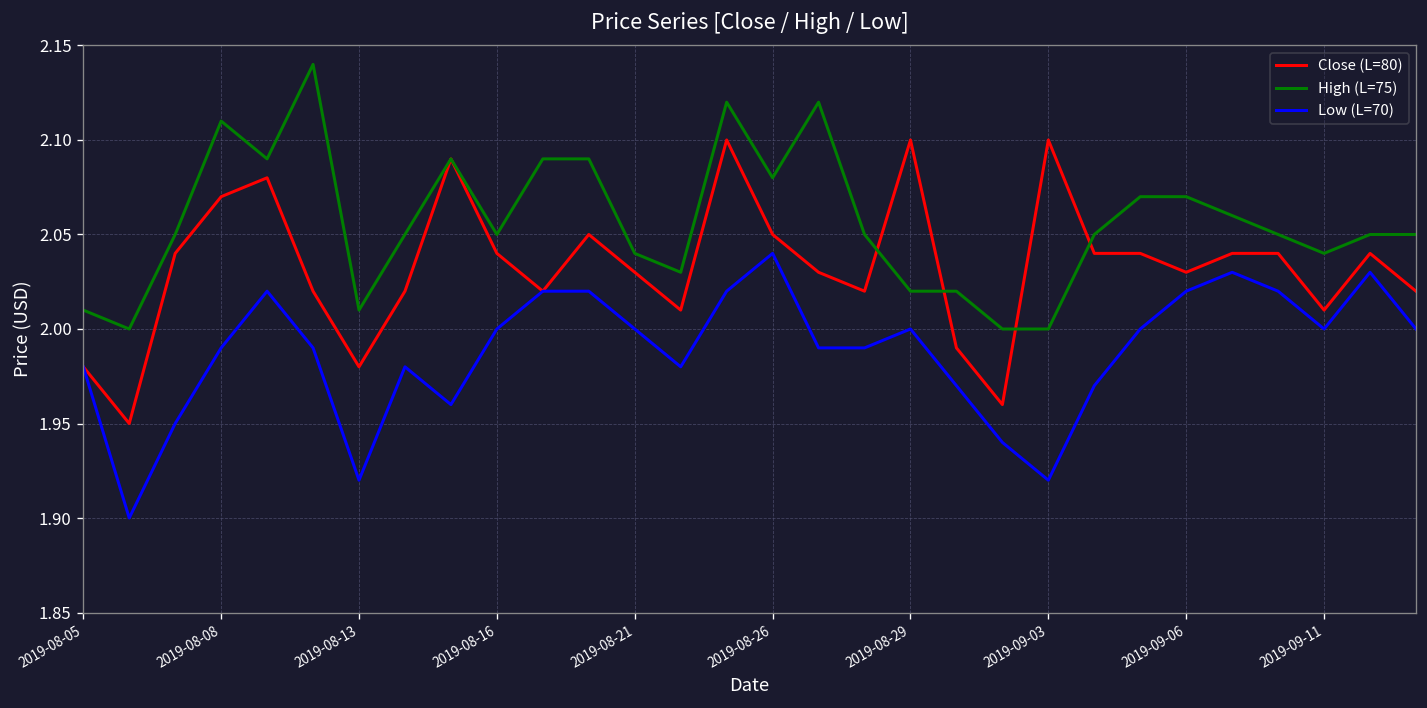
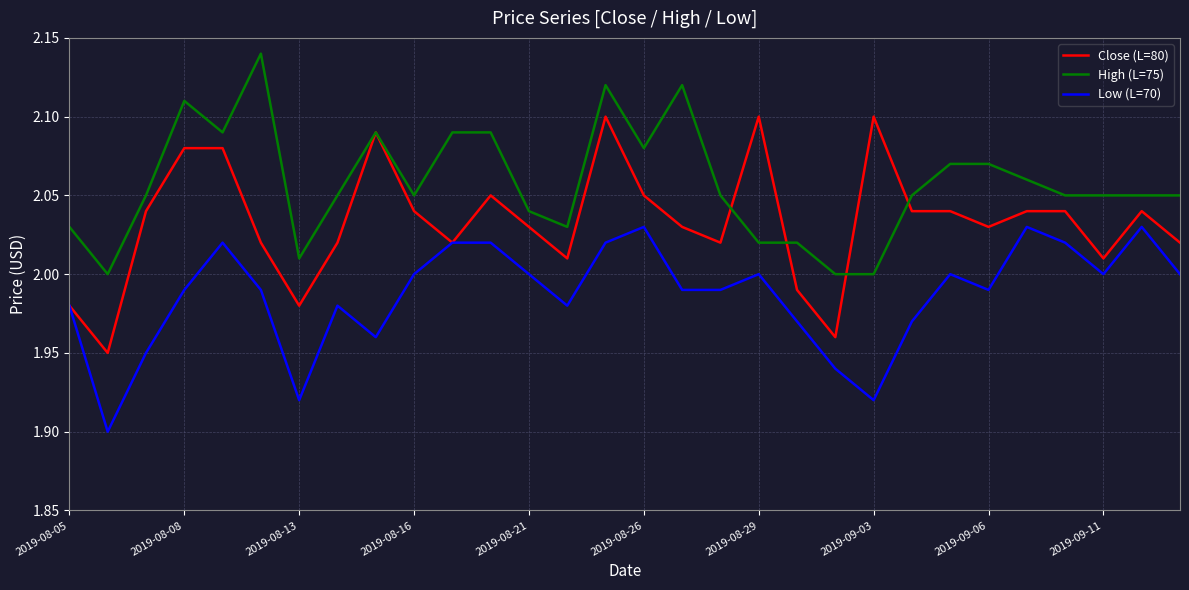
  {
    "Close (L=80)": {
-     "2019-08-08": 2.07,
+     "2019-08-08": 2.08,
      "2019-08-13": 1.98,
      "2019-08-16": 2.04,
      "2019-08-21": 2.03,
      "2019-08-26": 2.05,
      "2019-08-29": 2.10,
      "2019-09-03": 2.10,
      "2019-09-06": 2.03,
      "2019-09-11": 2.01
    },
    "High (L=75)": {
-     "2019-08-05": 2.01,
+     "2019-08-05": 2.03,
      "2019-08-08": 2.11,
      "2019-08-13": 2.01,
      "2019-08-16": 2.05,
      "2019-08-21": 2.04,
      "2019-08-26": 2.08,
      "2019-08-29": 2.02,
      "2019-09-03": 2.00,
      "2019-09-06": 2.07,
-     "2019-09-11": 2.04
+     "2019-09-11": 2.05
    },
    "Low (L=70)": {
      "2019-08-08": 1.99,
      "2019-08-13": 1.92,
      "2019-08-16": 2.00,
      "2019-08-21": 2.00,
-     "2019-08-26": 2.04,
+     "2019-08-26": 2.03,
      "2019-08-29": 2.00,
      "2019-09-03": 1.92,
-     "2019-09-06": 2.02,
+     "2019-09-06": 1.99,
      "2019-09-11": 2.00
    }
  }
